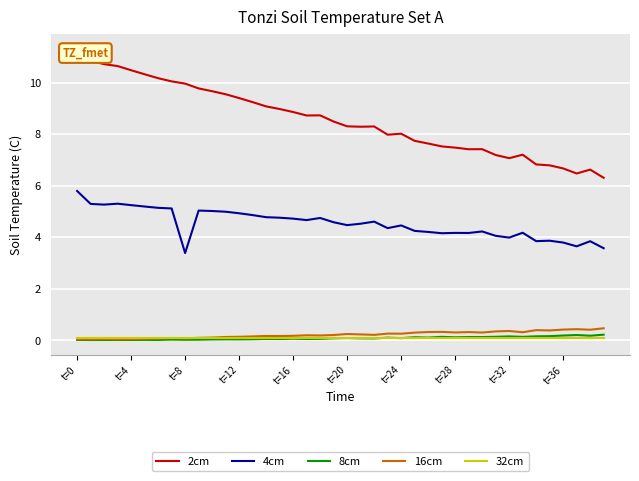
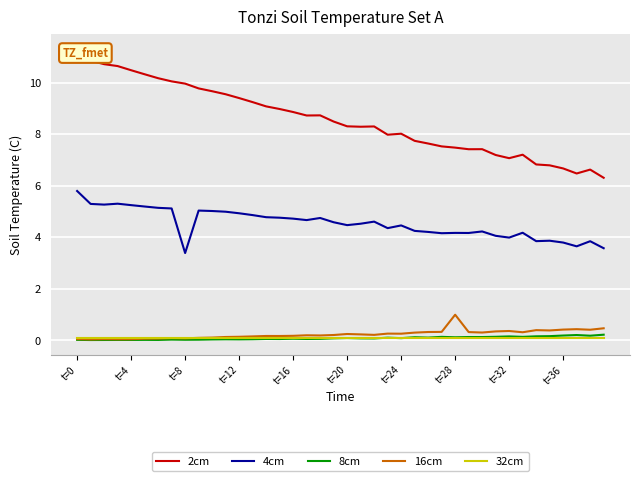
  {
    "2cm": {
      "t=4": 10.5,
      "t=8": 10.0,
      "t=12": 9.4,
      "t=16": 8.9,
      "t=20": 8.3,
      "t=24": 8.0,
      "t=28": 7.5,
      "t=32": 7.1,
      "t=36": 6.7
    },
    "4cm": {
      "t=0": 5.8,
      "t=4": 5.2,
      "t=8": 3.4,
      "t=12": 4.9,
      "t=16": 4.7,
      "t=20": 4.5,
      "t=24": 4.5,
      "t=28": 4.2,
      "t=32": 4.0,
      "t=36": 3.8
    },
    "16cm": {
      "t=20": 0.2,
      "t=24": 0.3,
-     "t=28": 0.3,
+     "t=28": 1.0,
      "t=32": 0.4,
      "t=36": 0.4
    }
  }
